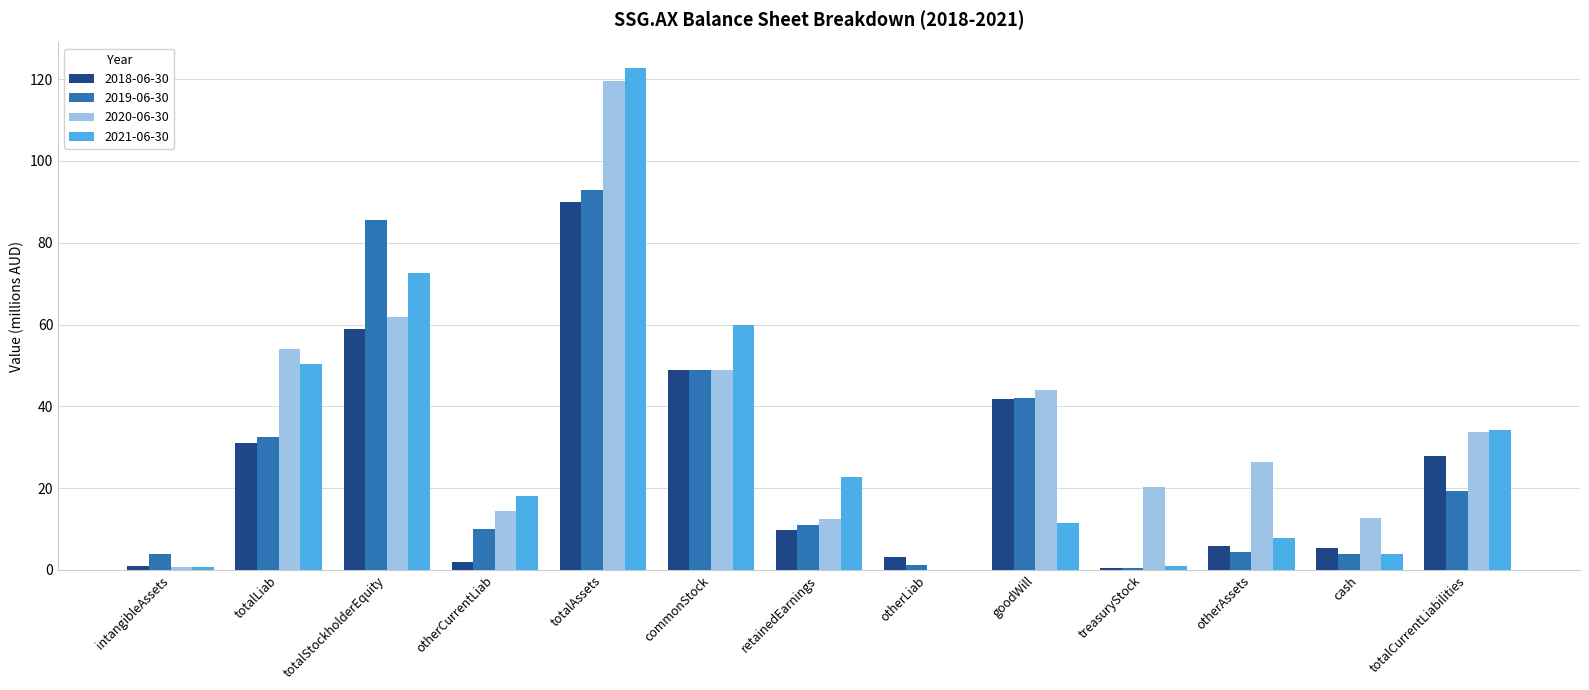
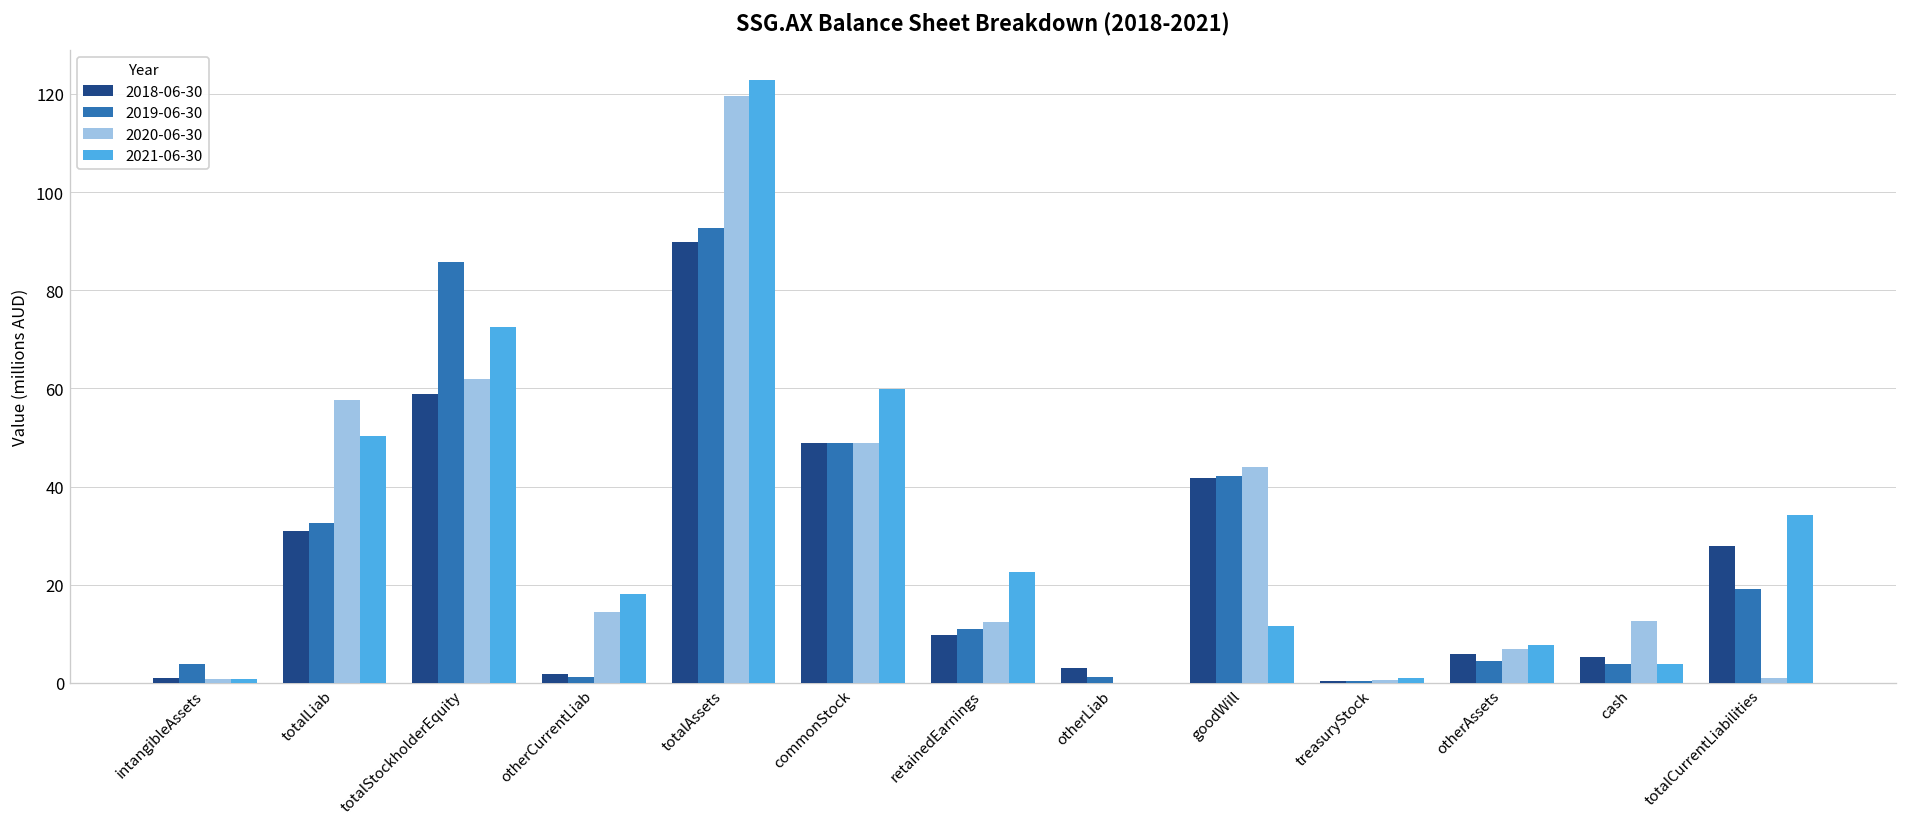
  {
    "2018-06-30": {
      "intangibleAssets": 1,
      "totalLiab": 31,
      "totalStockholderEquity": 59,
      "otherCurrentLiab": 2,
      "totalAssets": 90,
      "commonStock": 49,
      "retainedEarnings": 10,
      "otherLiab": 3,
      "goodWill": 42,
      "otherAssets": 6,
      "cash": 5,
      "totalCurrentLiabilities": 28
    },
    "2019-06-30": {
      "intangibleAssets": 4,
      "totalLiab": 33,
      "totalStockholderEquity": 86,
-     "otherCurrentLiab": 10,
+     "otherCurrentLiab": 1,
      "totalAssets": 93,
      "commonStock": 49,
      "retainedEarnings": 11,
      "otherLiab": 1,
      "goodWill": 42,
      "otherAssets": 4,
      "cash": 4,
      "totalCurrentLiabilities": 19
    },
    "2020-06-30": {
      "intangibleAssets": 1,
-     "totalLiab": 54,
+     "totalLiab": 58,
      "totalStockholderEquity": 62,
      "otherCurrentLiab": 15,
      "totalAssets": 120,
      "commonStock": 49,
      "retainedEarnings": 12,
      "goodWill": 44,
-     "treasuryStock": 20,
-     "otherAssets": 26,
+     "treasuryStock": 1,
+     "otherAssets": 7,
      "cash": 13,
-     "totalCurrentLiabilities": 34
+     "totalCurrentLiabilities": 1
    },
    "2021-06-30": {
      "intangibleAssets": 1,
      "totalLiab": 50,
      "totalStockholderEquity": 73,
      "otherCurrentLiab": 18,
      "totalAssets": 123,
      "commonStock": 60,
      "retainedEarnings": 23,
      "goodWill": 12,
      "treasuryStock": 1,
      "otherAssets": 8,
      "cash": 4,
      "totalCurrentLiabilities": 34
    }
  }
